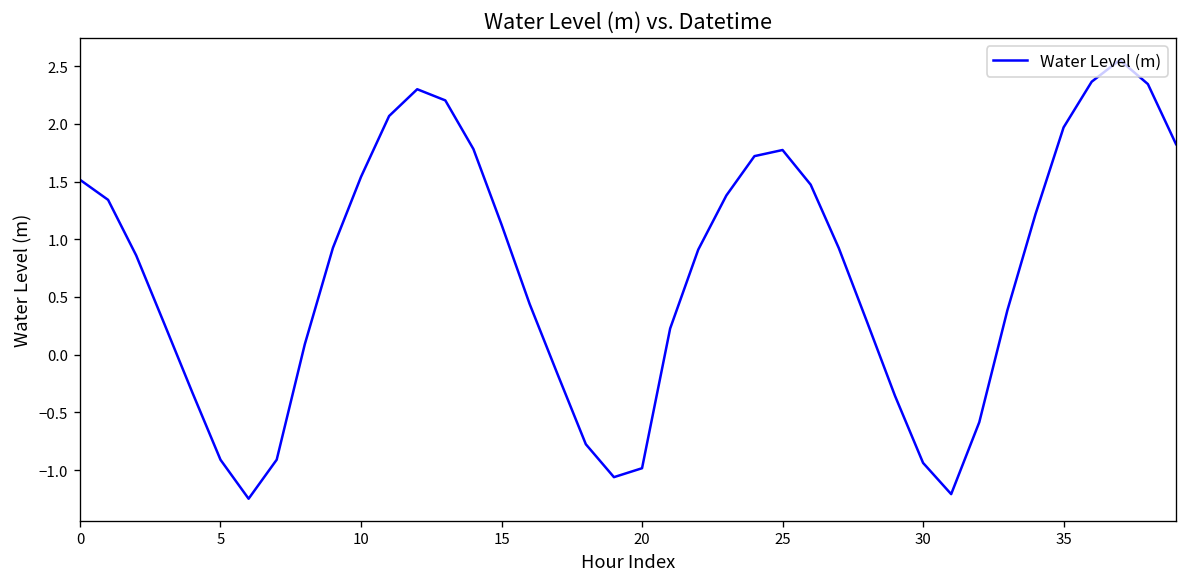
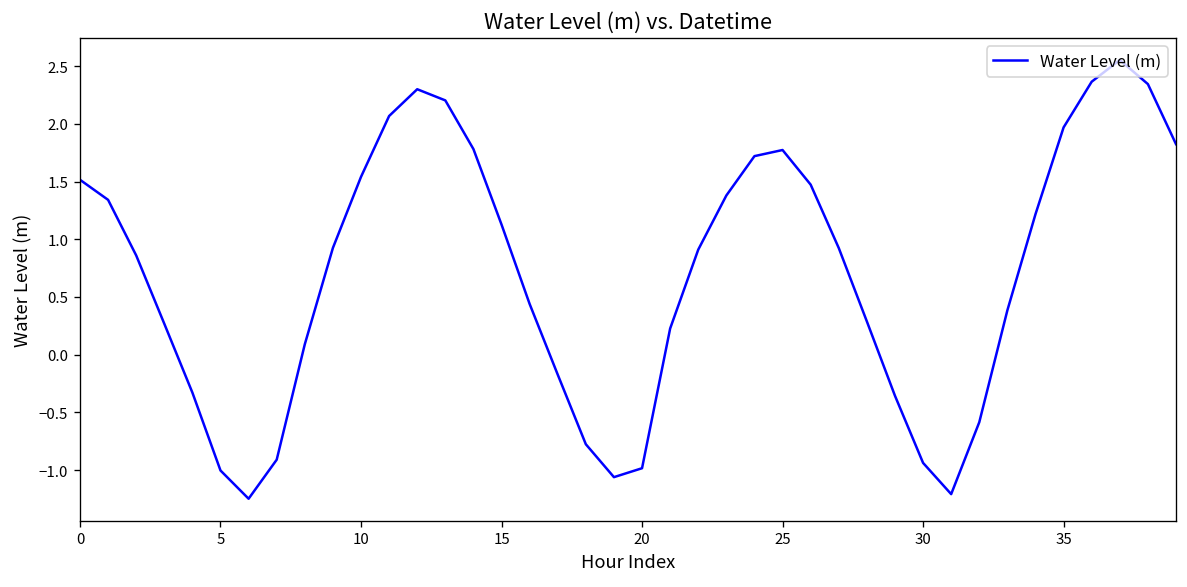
  {
    "0": 1.5,
-   "5": -0.9,
+   "5": -1.0,
    "10": 1.5,
    "15": 1.1,
    "20": -1.0,
    "25": 1.8,
    "30": -0.9,
    "35": 2.0
  }
